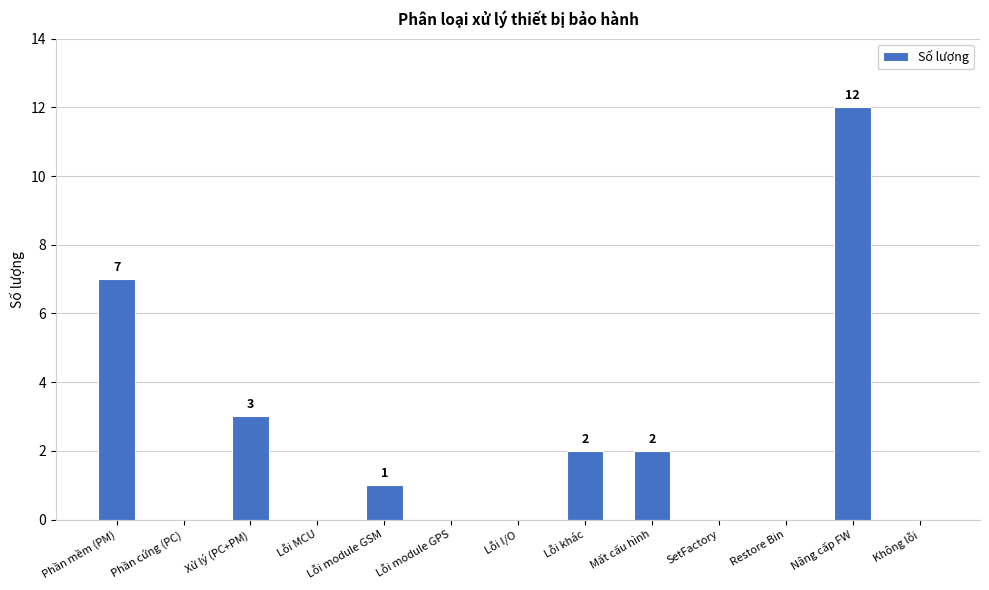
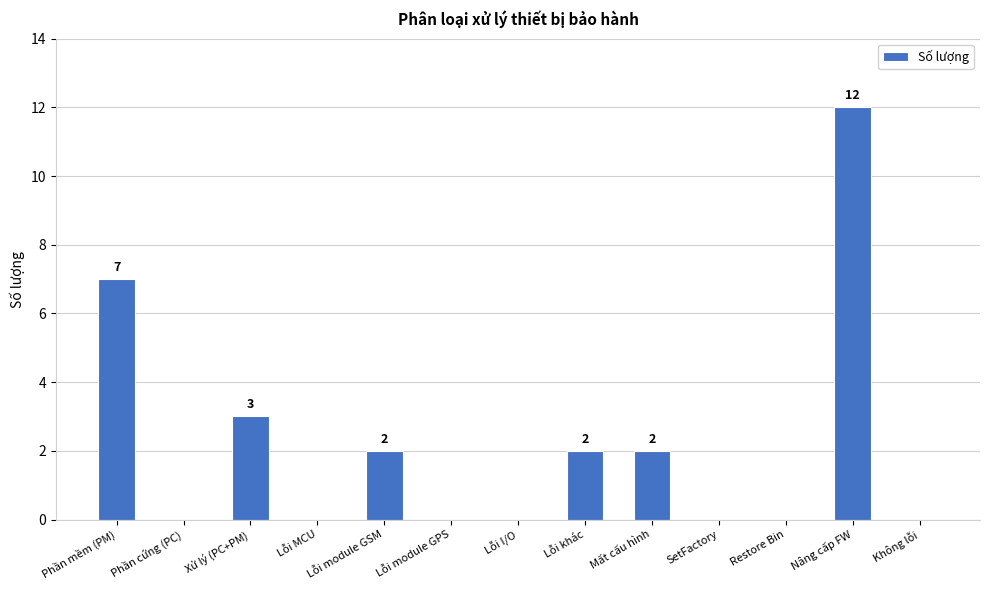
  {
    "Phần mềm (PM)": 7,
    "Xử lý (PC+PM)": 3,
-   "Lỗi module GSM": 1,
+   "Lỗi module GSM": 2,
    "Lỗi khác": 2,
    "Mất cấu hình": 2,
    "Nâng cấp FW": 12
  }
